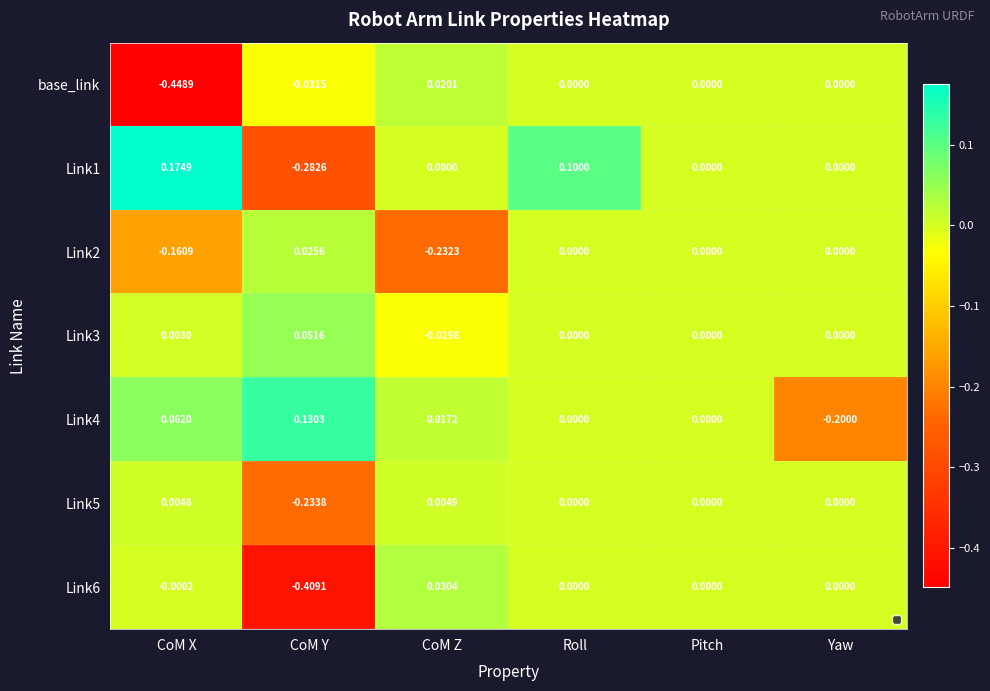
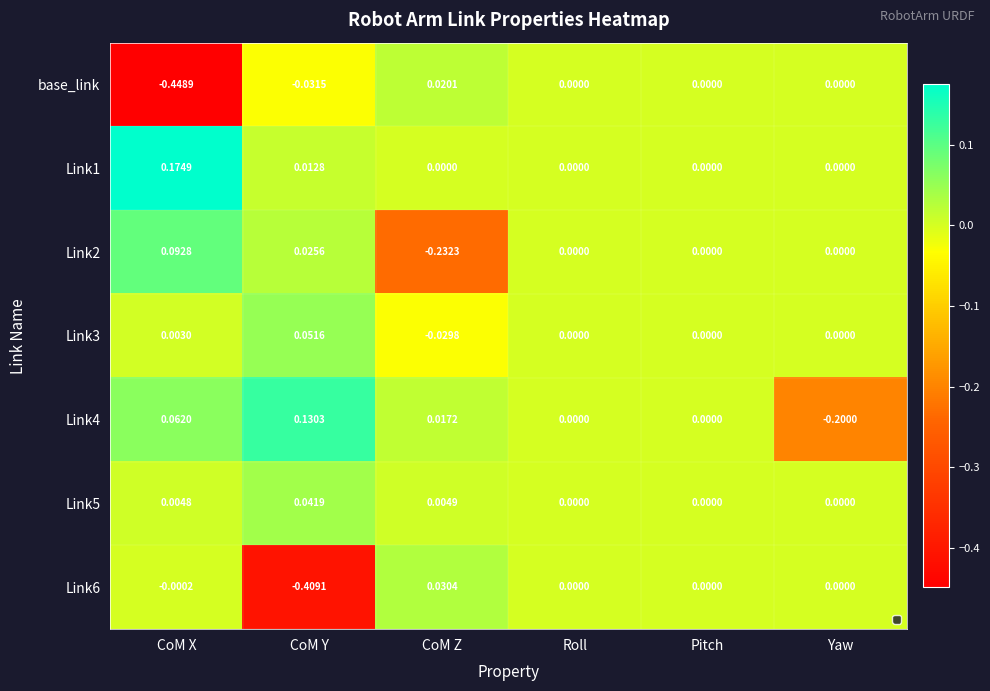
  {
    "base_link": {
      "CoM X": -0.4489,
      "CoM Y": -0.0315,
      "CoM Z": 0.0201,
      "Roll": 0.0000,
      "Pitch": 0.0000,
      "Yaw": 0.0000
    },
    "Link1": {
      "CoM X": 0.1749,
-     "CoM Y": -0.2826,
+     "CoM Y": 0.0128,
      "CoM Z": 0.0000,
-     "Roll": 0.1000,
+     "Roll": 0.0000,
      "Pitch": 0.0000,
      "Yaw": 0.0000
    },
    "Link2": {
-     "CoM X": -0.1609,
+     "CoM X": 0.0928,
      "CoM Y": 0.0256,
      "CoM Z": -0.2323,
      "Roll": 0.0000,
      "Pitch": 0.0000,
      "Yaw": 0.0000
    },
    "Link3": {
      "CoM X": 0.0030,
      "CoM Y": 0.0516,
      "CoM Z": -0.0298,
      "Roll": 0.0000,
      "Pitch": 0.0000,
      "Yaw": 0.0000
    },
    "Link4": {
      "CoM X": 0.0620,
      "CoM Y": 0.1303,
      "CoM Z": 0.0172,
      "Roll": 0.0000,
      "Pitch": 0.0000,
      "Yaw": -0.2000
    },
    "Link5": {
      "CoM X": 0.0048,
-     "CoM Y": -0.2338,
+     "CoM Y": 0.0419,
      "CoM Z": 0.0049,
      "Roll": 0.0000,
      "Pitch": 0.0000,
      "Yaw": 0.0000
    },
    "Link6": {
      "CoM X": -0.0002,
      "CoM Y": -0.4091,
      "CoM Z": 0.0304,
      "Roll": 0.0000,
      "Pitch": 0.0000,
      "Yaw": 0.0000
    }
  }
